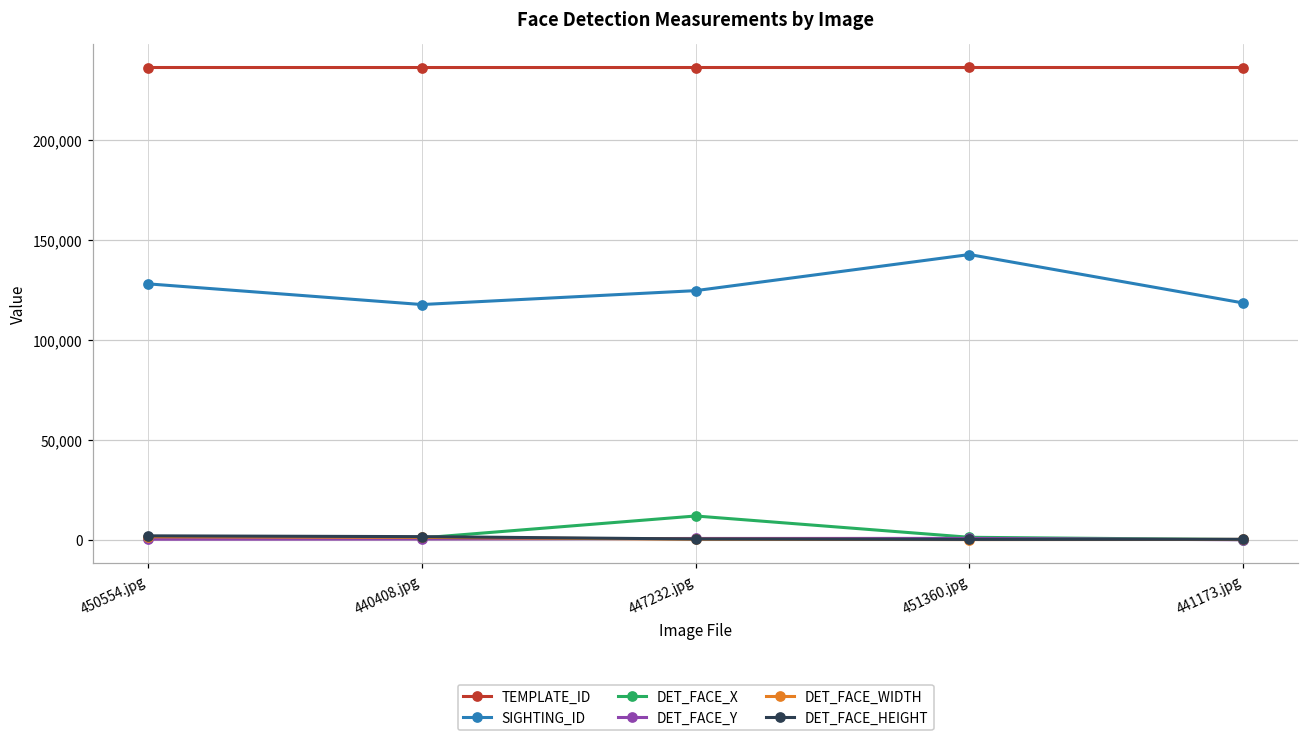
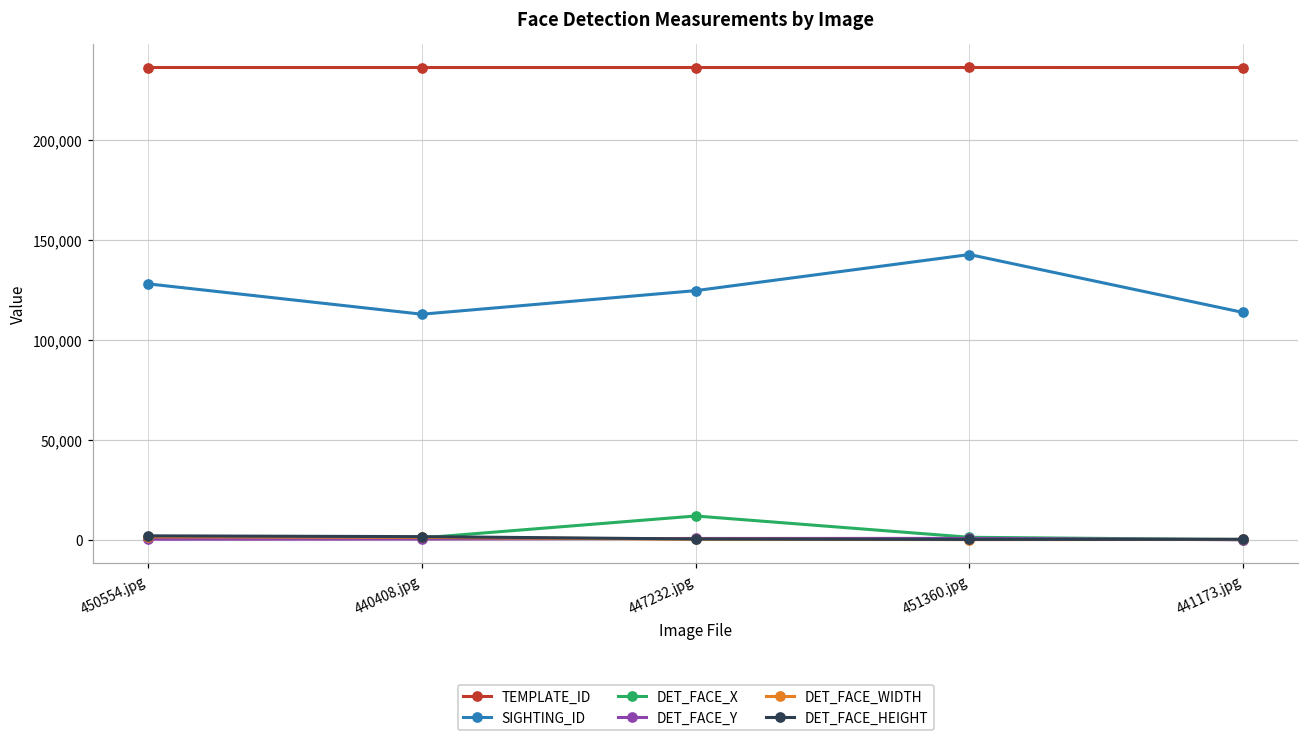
  {
    "TEMPLATE_ID": {
      "450554.jpg": "236,000",
      "440408.jpg": "236,000",
      "447232.jpg": "236,000",
      "451360.jpg": "236,000",
      "441173.jpg": "236,000"
    },
    "SIGHTING_ID": {
      "450554.jpg": "128,000",
-     "440408.jpg": "118,000",
+     "440408.jpg": "113,000",
      "447232.jpg": "125,000",
      "451360.jpg": "143,000",
-     "441173.jpg": "118,000"
+     "441173.jpg": "114,000"
    },
    "DET_FACE_X": {
      "447232.jpg": "12,000"
    }
  }
